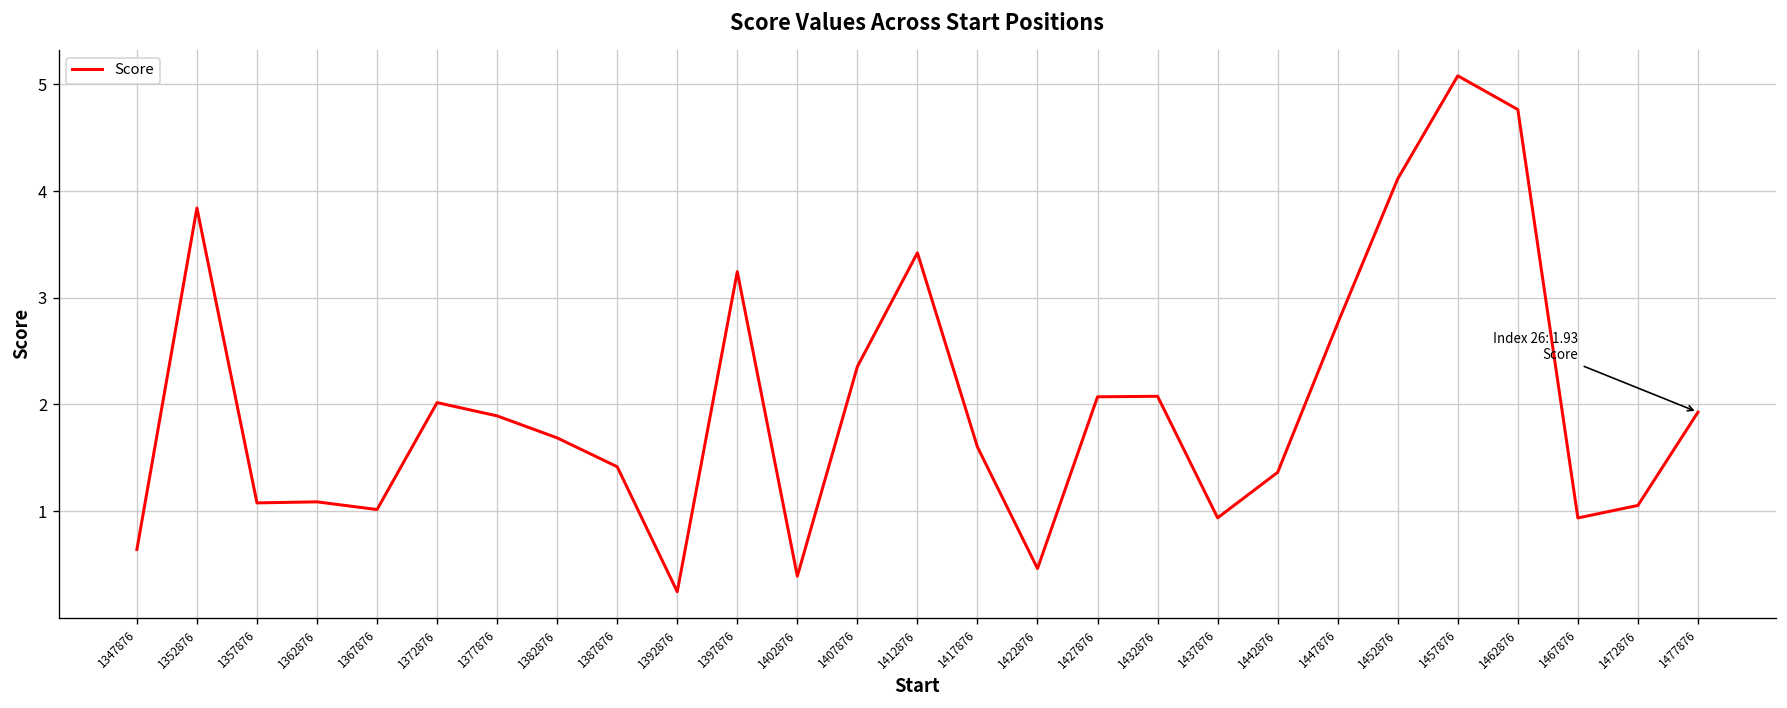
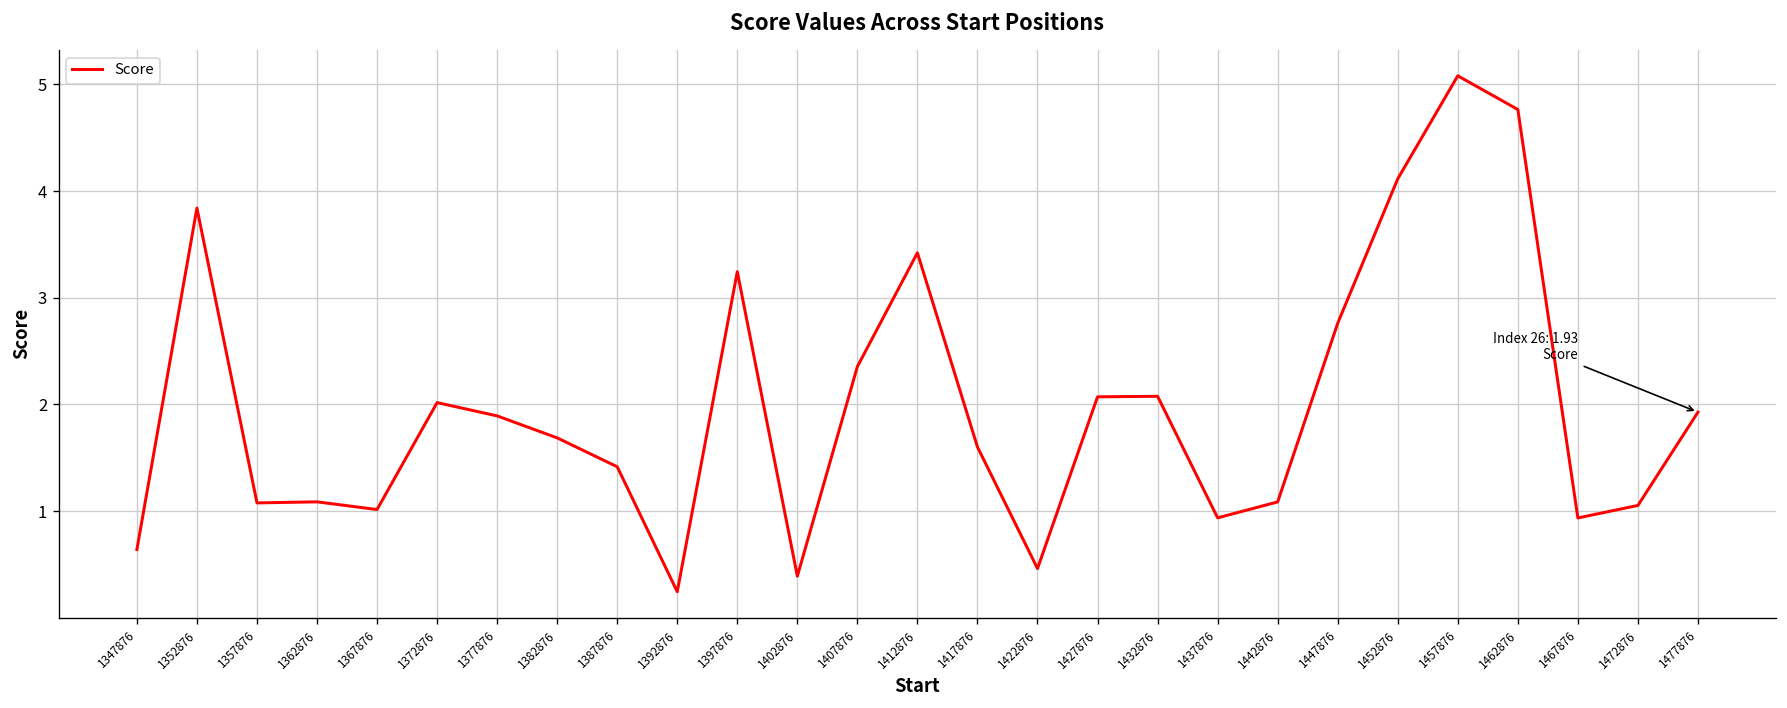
  {
    "1347876": 0.6,
    "1352876": 3.8,
    "1357876": 1.1,
    "1362876": 1.1,
    "1367876": 1.0,
    "1372876": 2.0,
    "1377876": 1.9,
    "1382876": 1.7,
    "1387876": 1.4,
    "1392876": 0.2,
    "1397876": 3.2,
    "1402876": 0.4,
    "1407876": 2.4,
    "1412876": 3.4,
    "1417876": 1.6,
    "1422876": 0.5,
    "1427876": 2.1,
    "1432876": 2.1,
    "1437876": 0.9,
-   "1442876": 1.4,
+   "1442876": 1.1,
    "1447876": 2.8,
    "1452876": 4.1,
    "1457876": 5.1,
    "1462876": 4.8,
    "1467876": 0.9,
    "1472876": 1.1
  }
